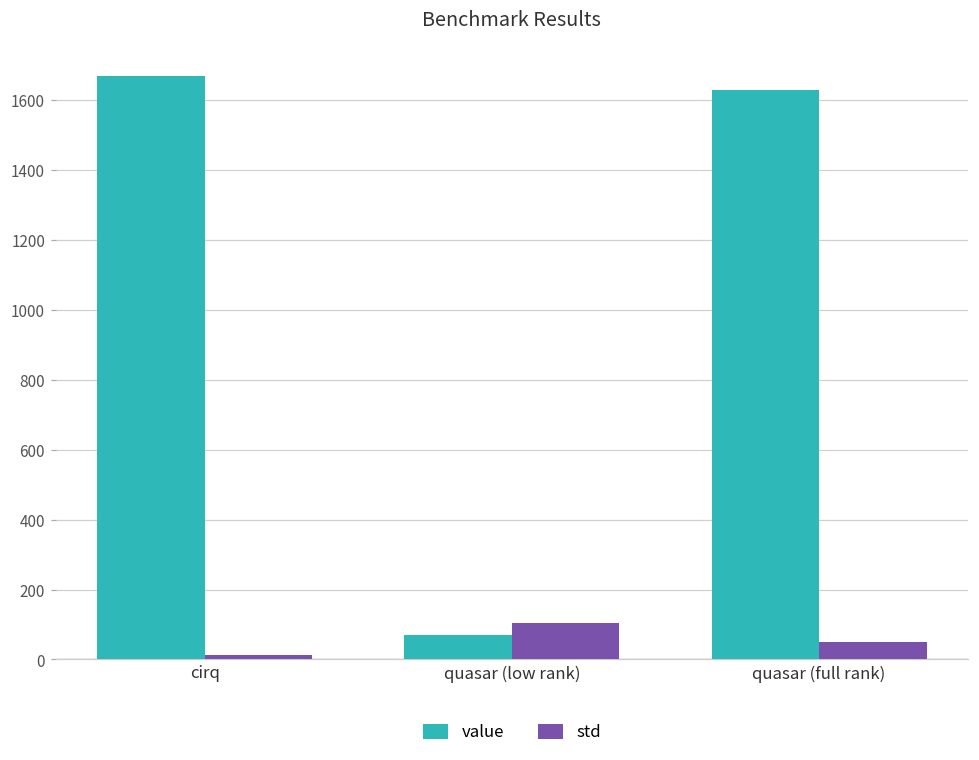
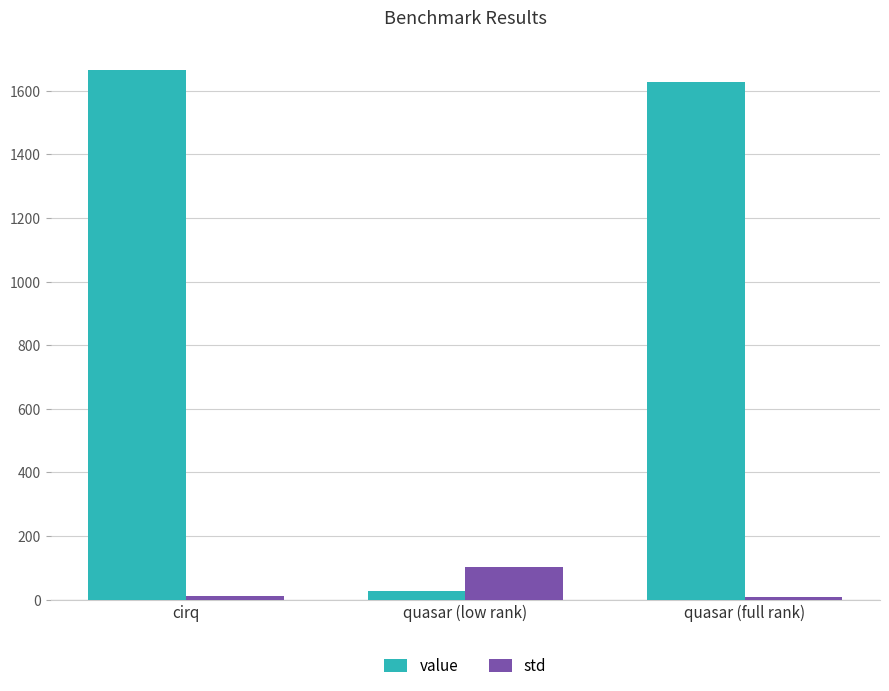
  {
    "value": {
      "cirq": 1670,
-     "quasar (low rank)": 70,
+     "quasar (low rank)": 30,
      "quasar (full rank)": 1630
    },
    "std": {
      "cirq": 10,
      "quasar (low rank)": 100,
-     "quasar (full rank)": 50
+     "quasar (full rank)": 10
    }
  }
